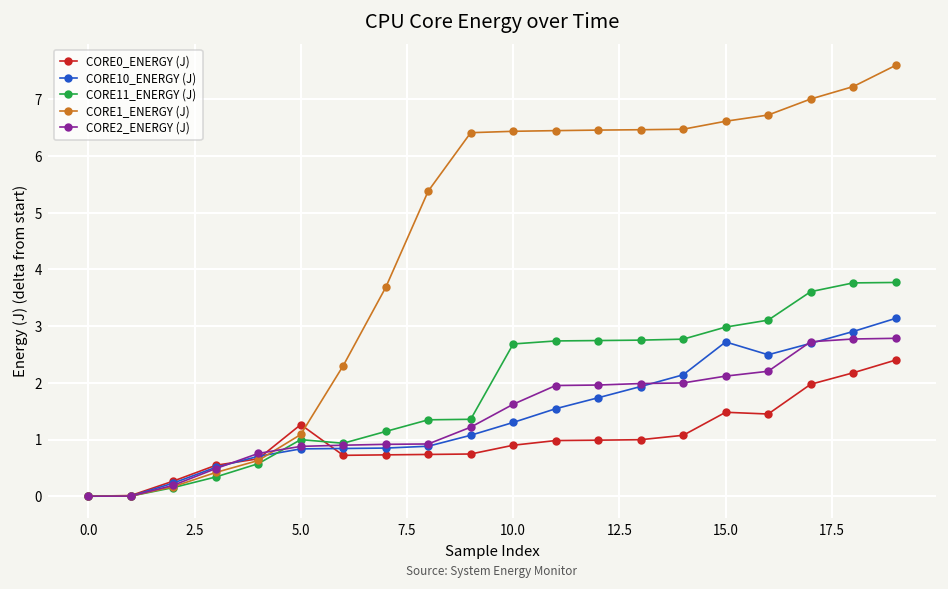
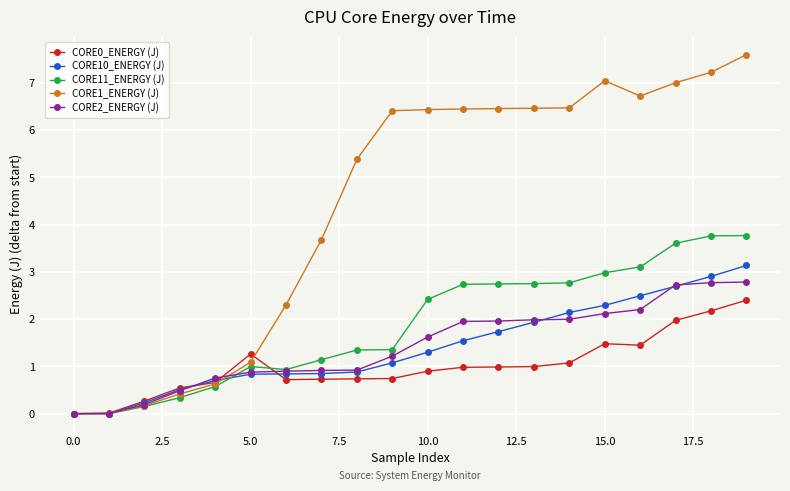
  {
    "CORE0_ENERGY (J)": {
      "5.0": 1.3,
      "10.0": 0.9,
      "15.0": 1.5
    },
    "CORE10_ENERGY (J)": {
      "10.0": 1.3,
-     "15.0": 2.7
+     "15.0": 2.3
    },
    "CORE11_ENERGY (J)": {
      "5.0": 1.0,
-     "10.0": 2.7,
+     "10.0": 2.4,
      "15.0": 3.0
    },
    "CORE1_ENERGY (J)": {
      "5.0": 1.1,
      "10.0": 6.4,
-     "15.0": 6.6
+     "15.0": 7.0
    },
    "CORE2_ENERGY (J)": {
      "10.0": 1.6,
      "15.0": 2.1
    }
  }
